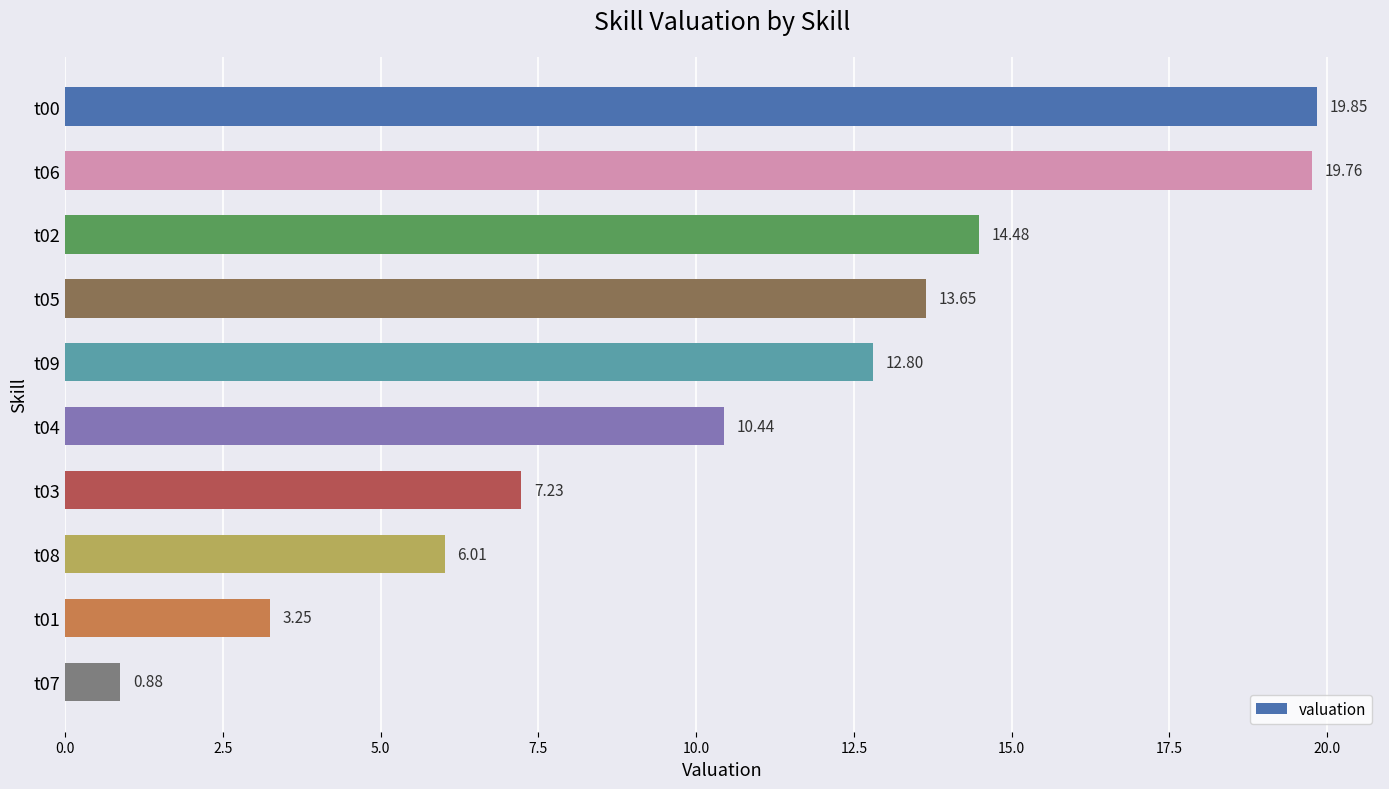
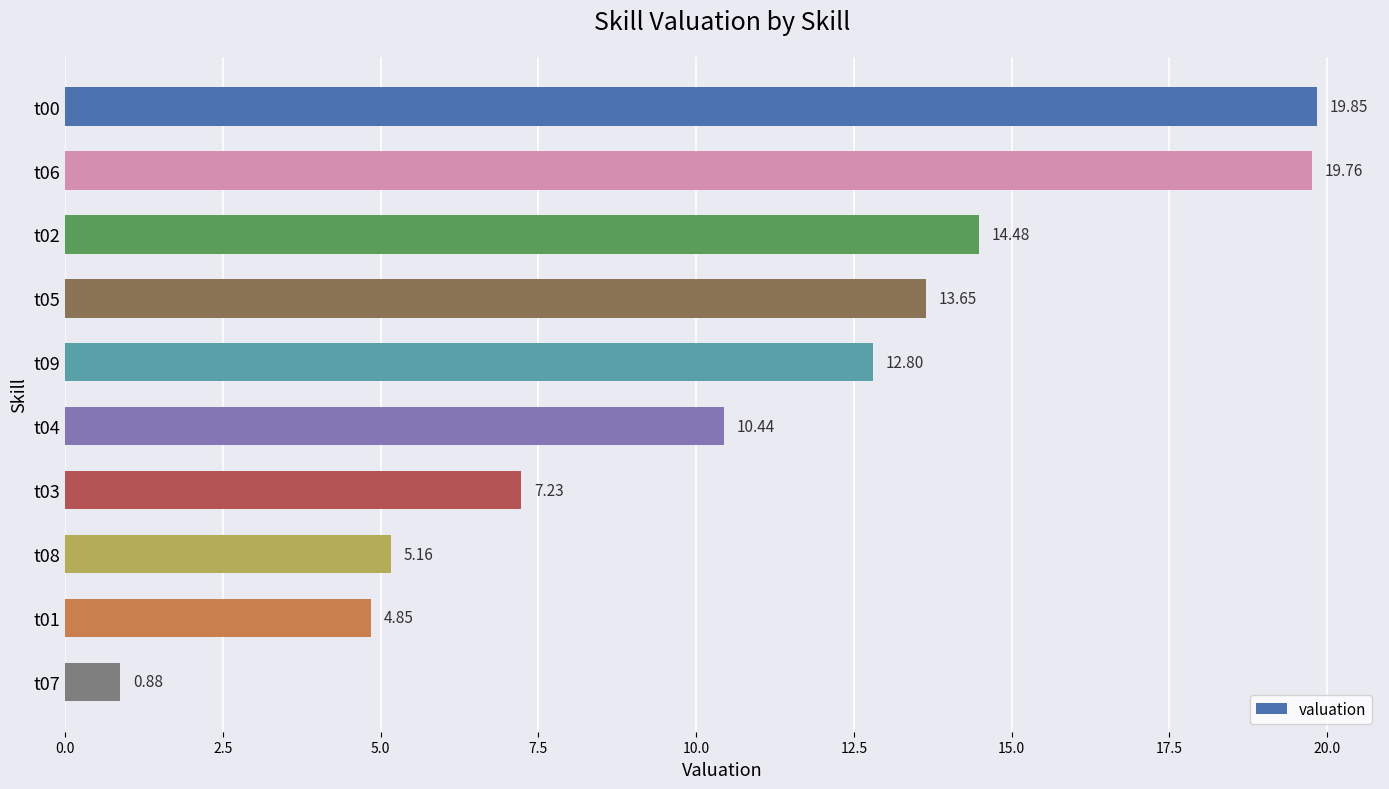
  {
    "t00": 19.85,
    "t06": 19.76,
    "t02": 14.48,
    "t05": 13.65,
    "t09": 12.80,
    "t04": 10.44,
    "t03": 7.23,
-   "t08": 6.01,
-   "t01": 3.25,
+   "t08": 5.16,
+   "t01": 4.85,
    "t07": 0.88
  }
